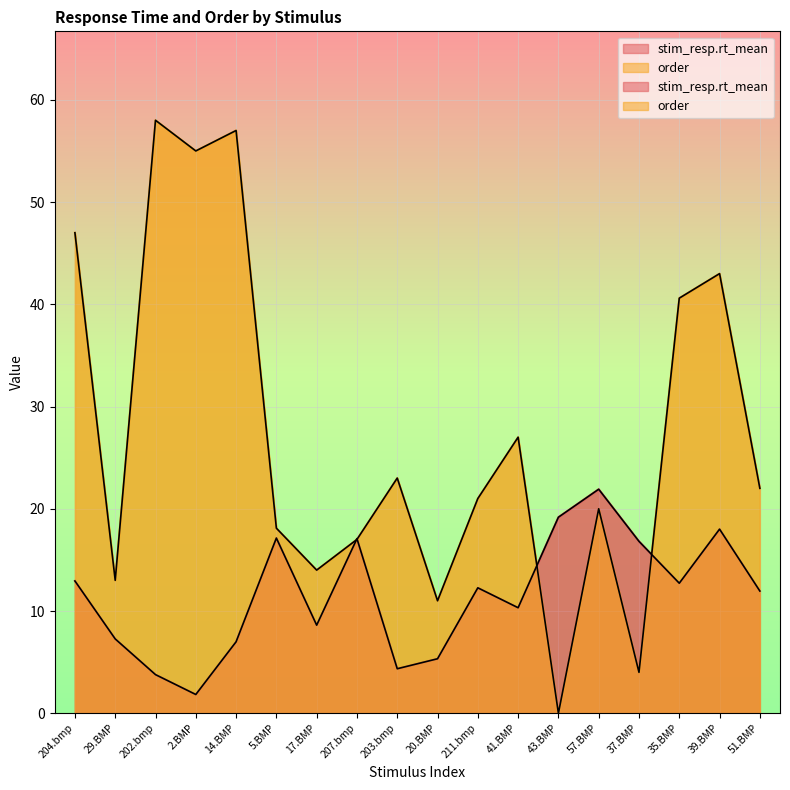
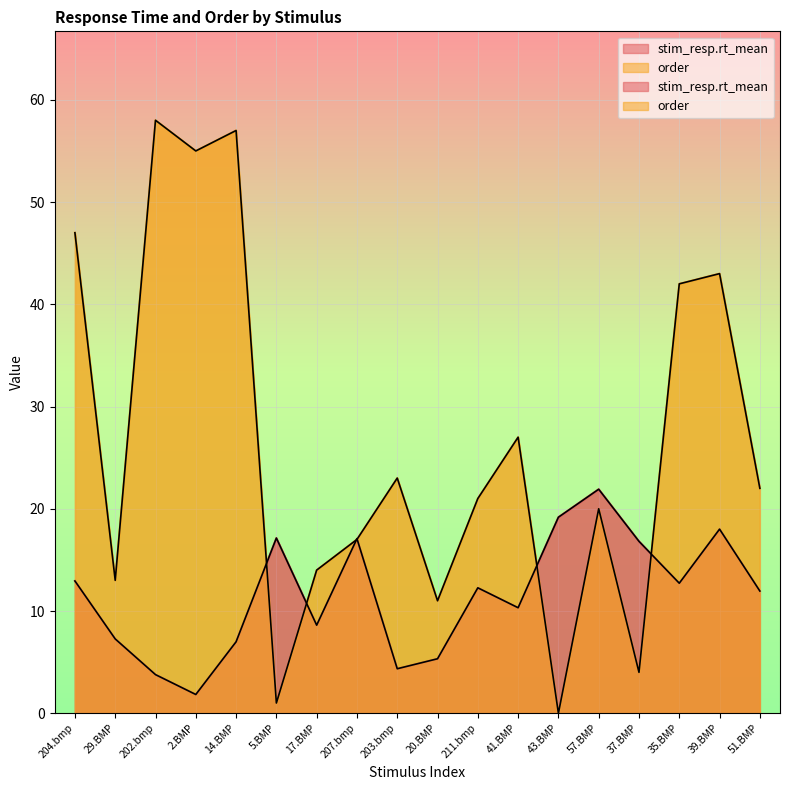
  {
    "stim_resp.rt_mean": {
      "204.bmp": 12.9,
      "29.BMP": 7.3,
      "202.bmp": 3.8,
      "2.BMP": 1.8,
      "14.BMP": 7.0,
      "5.BMP": 17.1,
      "17.BMP": 8.6,
      "203.bmp": 4.4,
      "20.BMP": 5.3,
      "211.bmp": 12.3,
      "41.BMP": 10.3,
      "43.BMP": 19.2,
      "57.BMP": 21.9,
      "37.BMP": 16.8,
      "35.BMP": 12.7,
      "39.BMP": 18.0,
      "51.BMP": 12.0
    },
    "order": {
      "204.bmp": 47.0,
      "29.BMP": 13.0,
      "202.bmp": 58.0,
      "2.BMP": 55.0,
      "14.BMP": 57.0,
-     "5.BMP": 18.1,
+     "5.BMP": 1.0,
      "17.BMP": 14.0,
      "203.bmp": 23.0,
      "20.BMP": 11.0,
      "211.bmp": 21.0,
      "41.BMP": 27.0,
      "43.BMP": 0.0,
      "57.BMP": 20.0,
      "37.BMP": 4.0,
-     "35.BMP": 40.6,
+     "35.BMP": 42.0,
      "39.BMP": 43.0,
      "51.BMP": 22.0
    }
  }
